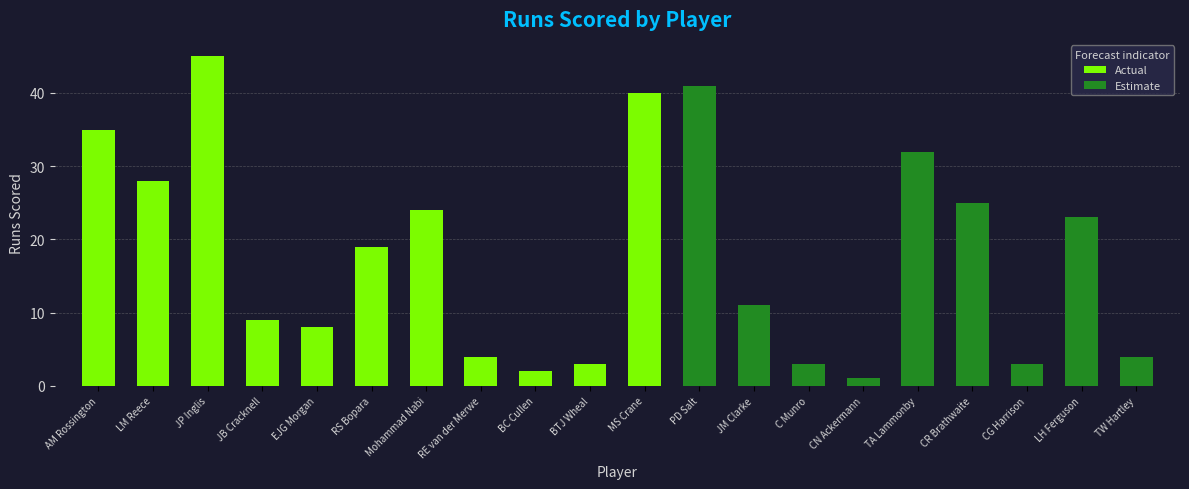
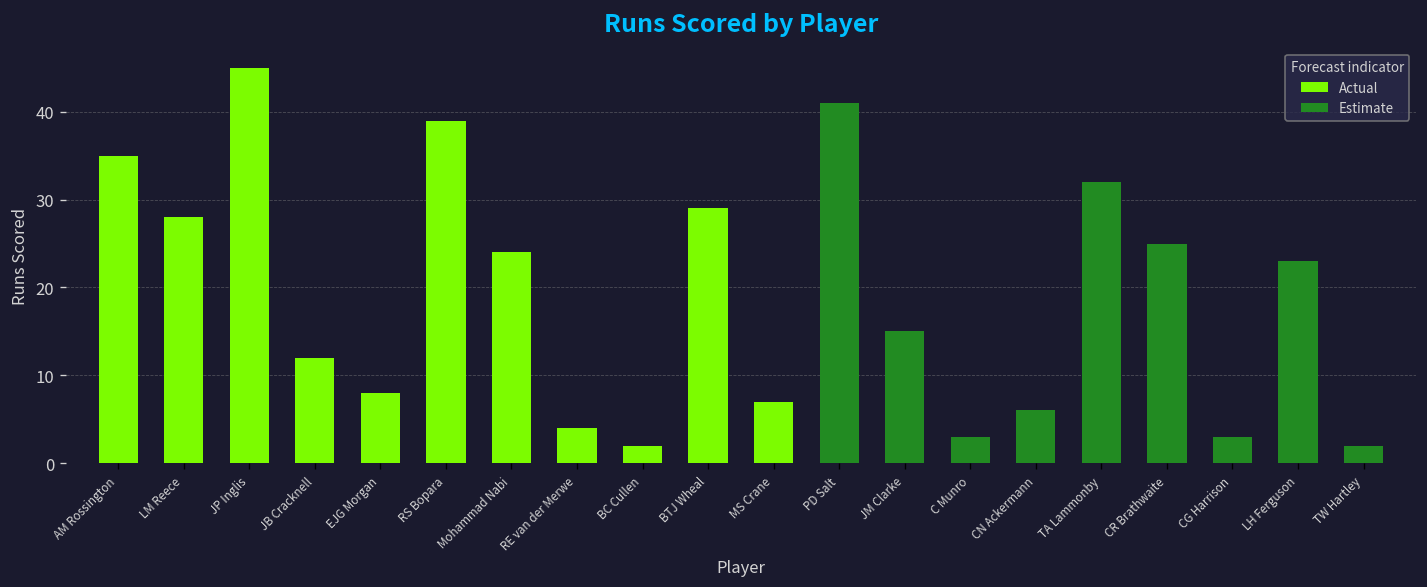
  {
    "Actual": {
      "AM Rossington": 35,
      "LM Reece": 28,
      "JP Inglis": 45,
-     "JB Cracknell": 9,
+     "JB Cracknell": 12,
      "EJG Morgan": 8,
-     "RS Bopara": 19,
+     "RS Bopara": 39,
      "Mohammad Nabi": 24,
      "RE van der Merwe": 4,
      "BC Cullen": 2,
-     "BTJ Wheal": 3,
-     "MS Crane": 40
+     "BTJ Wheal": 29,
+     "MS Crane": 7
    },
    "Estimate": {
      "PD Salt": 41,
-     "JM Clarke": 11,
+     "JM Clarke": 15,
      "C Munro": 3,
-     "CN Ackermann": 1,
+     "CN Ackermann": 6,
      "TA Lammonby": 32,
      "CR Brathwaite": 25,
      "CG Harrison": 3,
      "LH Ferguson": 23,
-     "TW Hartley": 4
+     "TW Hartley": 2
    }
  }
